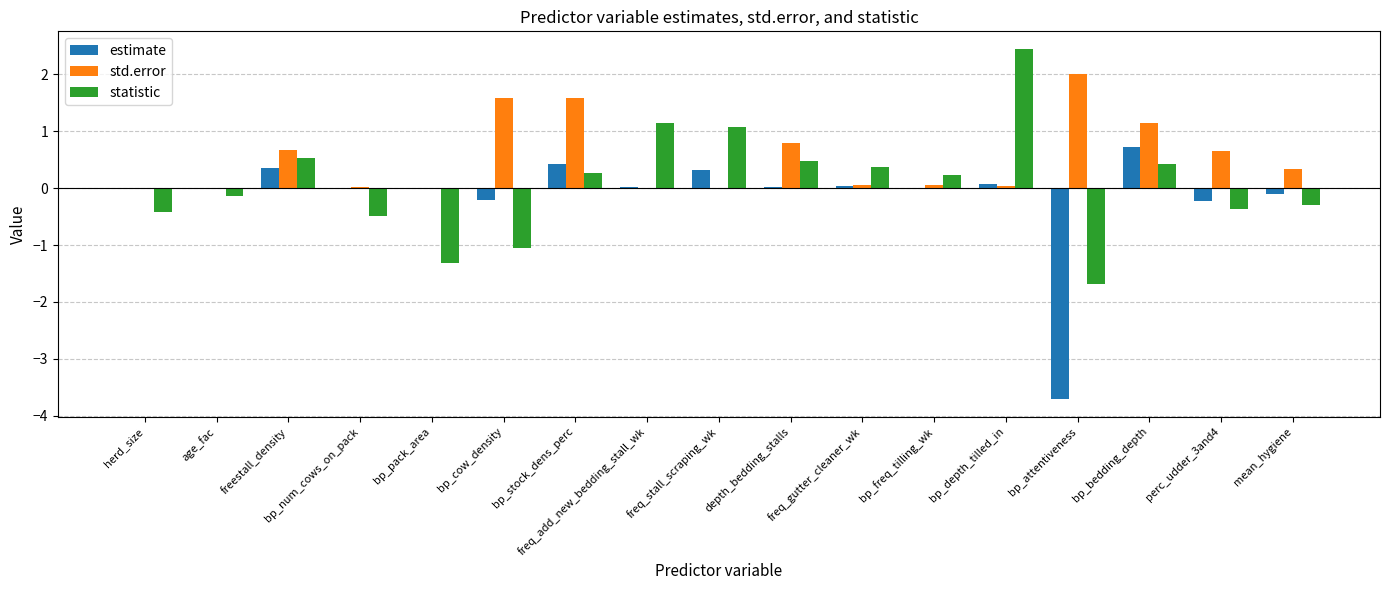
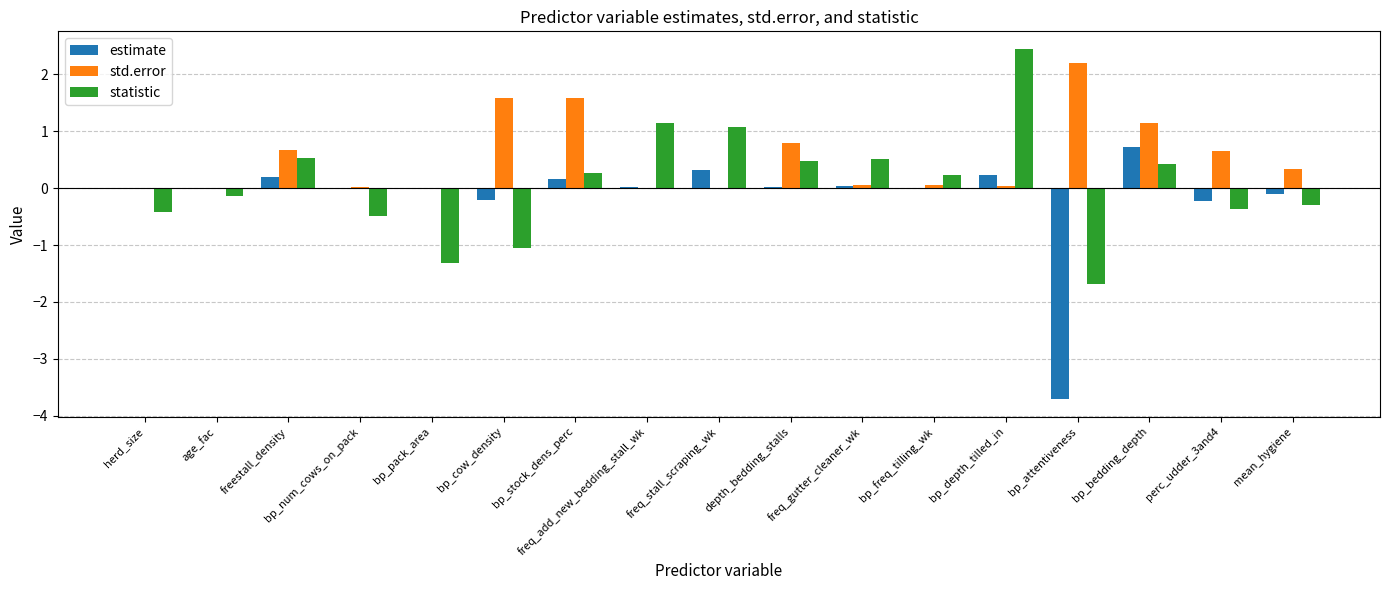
  {
    "estimate": {
      "herd_size": 0.0,
      "age_fac": 0.0,
-     "freestall_density": 0.4,
+     "freestall_density": 0.2,
      "bp_pack_area": 0.0,
      "bp_cow_density": -0.2,
-     "bp_stock_dens_perc": 0.4,
+     "bp_stock_dens_perc": 0.2,
      "freq_stall_scraping_wk": 0.3,
-     "bp_depth_tilled_in": 0.1,
+     "bp_depth_tilled_in": 0.2,
      "bp_attentiveness": -3.7,
      "bp_bedding_depth": 0.7,
      "perc_udder_3and4": -0.2,
      "mean_hygiene": -0.1
    },
    "std.error": {
      "age_fac": 0.0,
      "freestall_density": 0.7,
      "bp_pack_area": 0.0,
      "bp_cow_density": 1.6,
      "bp_stock_dens_perc": 1.6,
      "depth_bedding_stalls": 0.8,
      "freq_gutter_cleaner_wk": 0.1,
      "bp_freq_tilling_wk": 0.1,
-     "bp_attentiveness": 2.0,
+     "bp_attentiveness": 2.2,
      "bp_bedding_depth": 1.1,
      "perc_udder_3and4": 0.7,
      "mean_hygiene": 0.3
    },
    "statistic": {
      "herd_size": -0.4,
      "age_fac": -0.1,
      "freestall_density": 0.5,
      "bp_num_cows_on_pack": -0.5,
      "bp_pack_area": -1.3,
      "bp_cow_density": -1.1,
      "bp_stock_dens_perc": 0.3,
      "freq_add_new_bedding_stall_wk": 1.2,
      "freq_stall_scraping_wk": 1.1,
      "depth_bedding_stalls": 0.5,
-     "freq_gutter_cleaner_wk": 0.4,
+     "freq_gutter_cleaner_wk": 0.5,
      "bp_freq_tilling_wk": 0.2,
      "bp_depth_tilled_in": 2.5,
      "bp_attentiveness": -1.7,
      "bp_bedding_depth": 0.4,
      "perc_udder_3and4": -0.4,
      "mean_hygiene": -0.3
    }
  }
